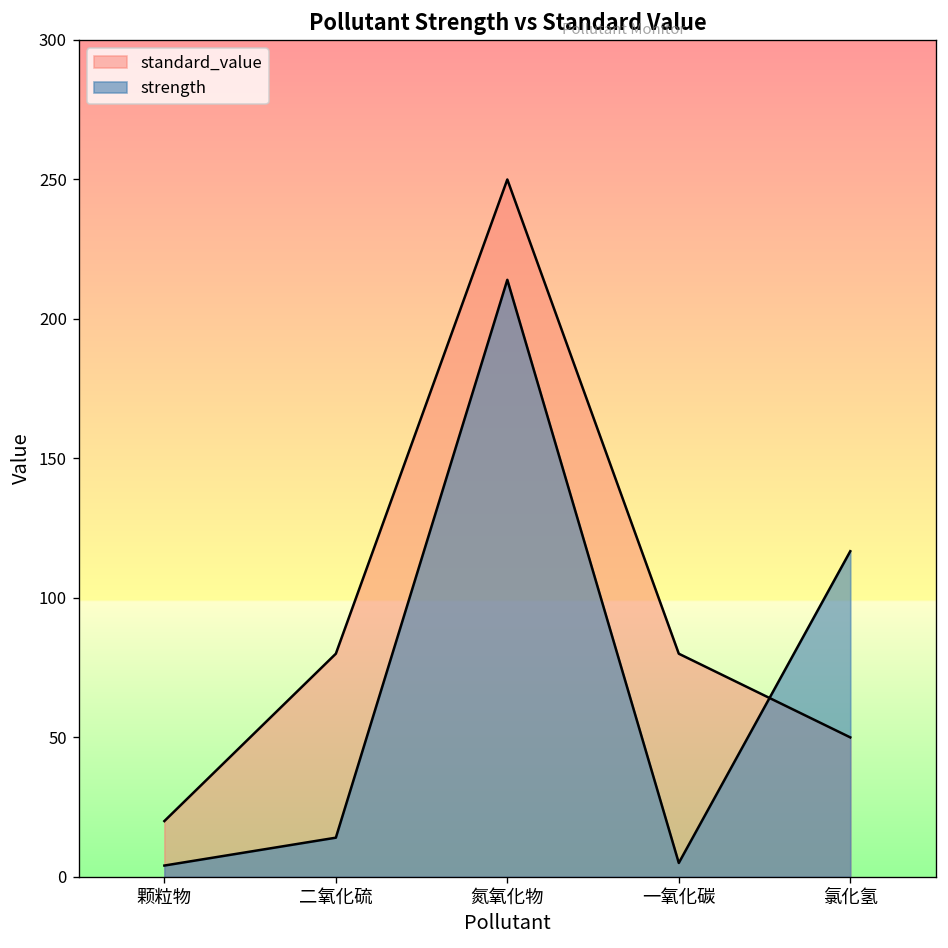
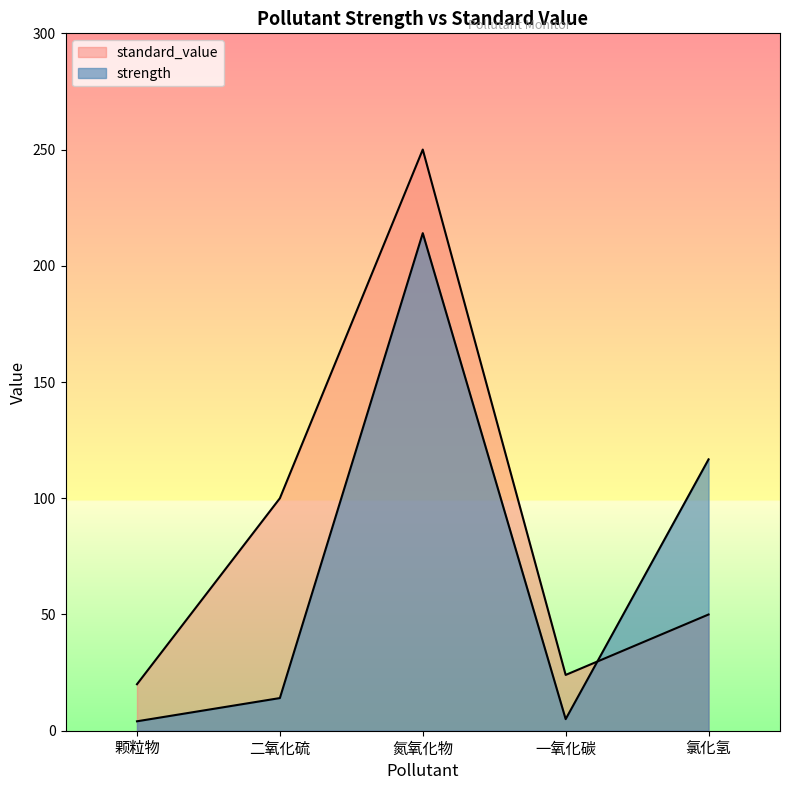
  {
    "standard_value": {
      "颗粒物": 20,
-     "二氧化硫": 80,
+     "二氧化硫": 100,
      "氮氧化物": 250,
-     "一氧化碳": 80,
+     "一氧化碳": 24,
      "氯化氢": 50
    },
    "strength": {
      "颗粒物": 4,
      "二氧化硫": 14,
      "氮氧化物": 214,
      "一氧化碳": 5,
      "氯化氢": 117
    }
  }
